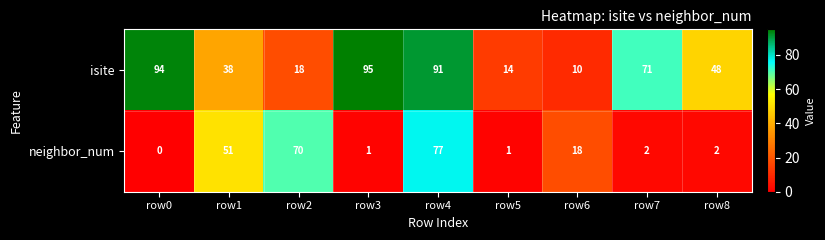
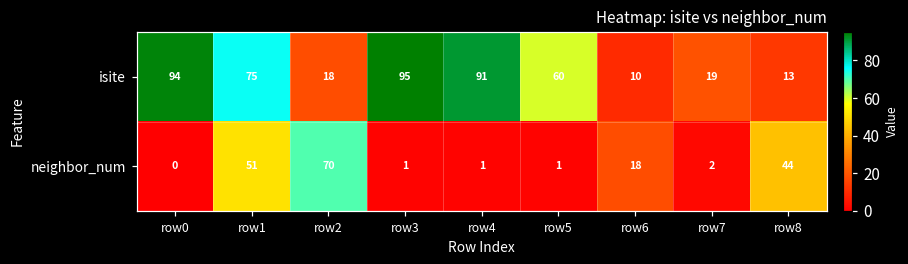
  {
    "isite": {
      "row0": 94,
-     "row1": 38,
+     "row1": 75,
      "row2": 18,
      "row3": 95,
      "row4": 91,
-     "row5": 14,
+     "row5": 60,
      "row6": 10,
-     "row7": 71,
-     "row8": 48
+     "row7": 19,
+     "row8": 13
    },
    "neighbor_num": {
      "row0": 0,
      "row1": 51,
      "row2": 70,
      "row3": 1,
-     "row4": 77,
+     "row4": 1,
      "row5": 1,
      "row6": 18,
      "row7": 2,
-     "row8": 2
+     "row8": 44
    }
  }
